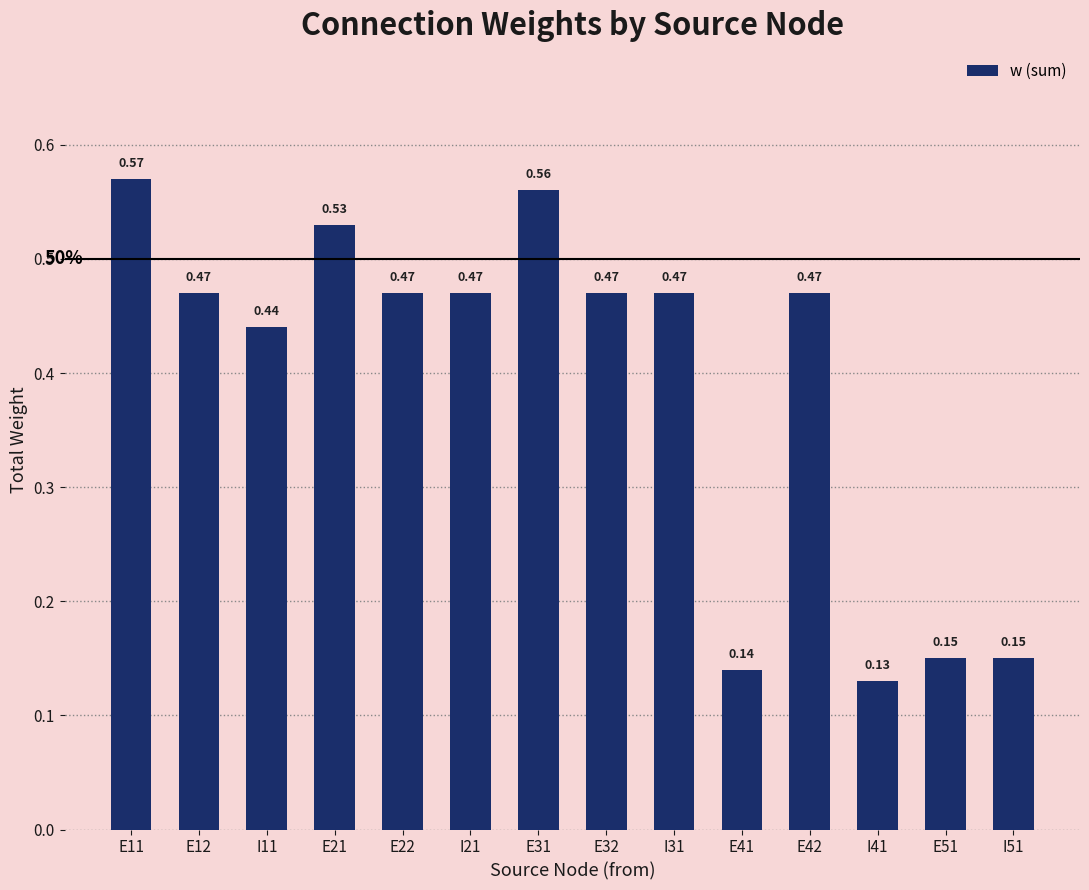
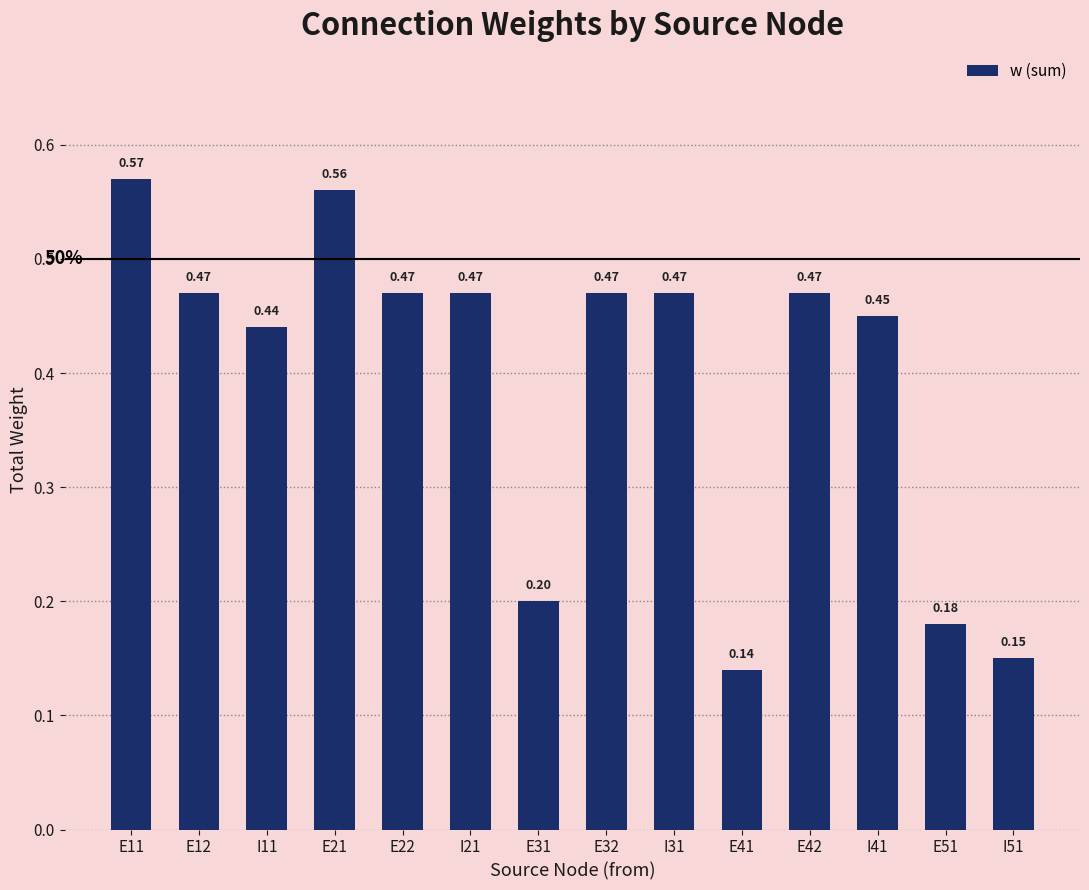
  {
    "E11": 0.57,
    "E12": 0.47,
    "I11": 0.44,
-   "E21": 0.53,
+   "E21": 0.56,
    "E22": 0.47,
    "I21": 0.47,
-   "E31": 0.56,
+   "E31": 0.20,
    "E32": 0.47,
    "I31": 0.47,
    "E41": 0.14,
    "E42": 0.47,
-   "I41": 0.13,
-   "E51": 0.15,
+   "I41": 0.45,
+   "E51": 0.18,
    "I51": 0.15
  }
